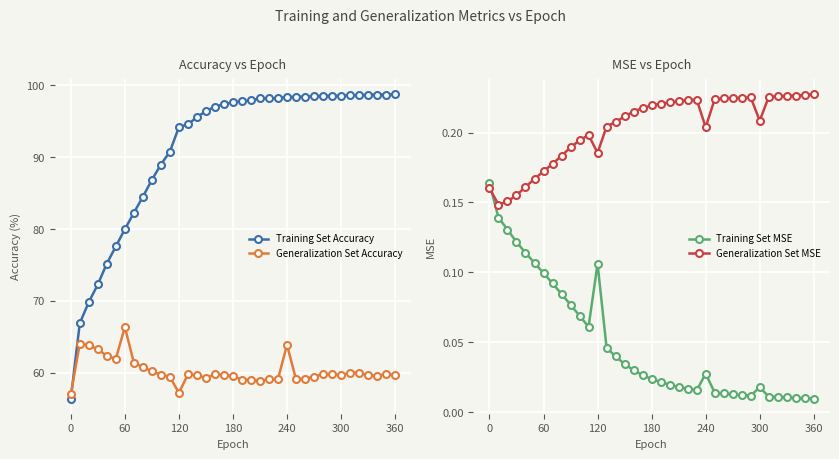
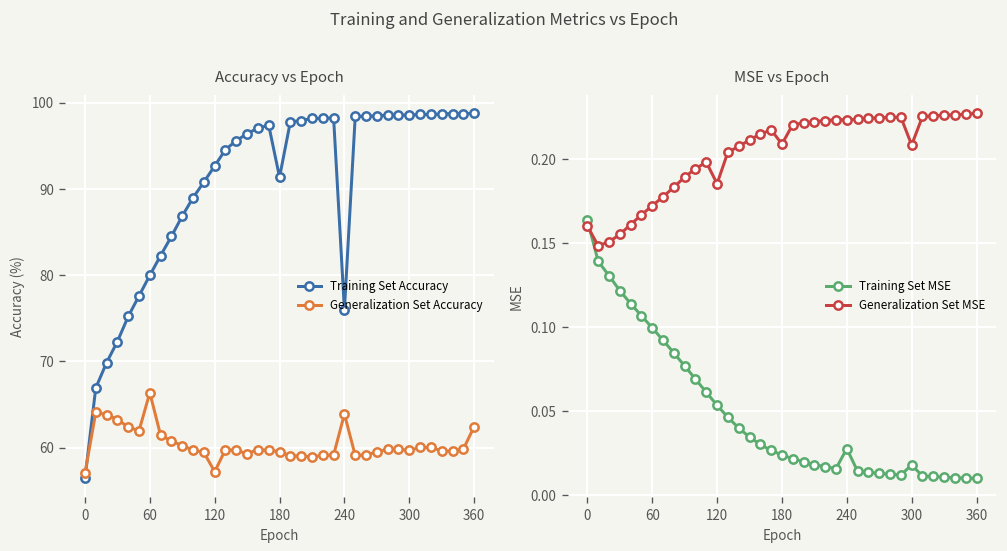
  {
    "Accuracy vs Epoch": {
      "Training Set Accuracy": {
        "0": 56,
        "60": 80,
-       "120": 94,
-       "180": 98,
-       "240": 98,
+       "120": 93,
+       "180": 91,
+       "240": 76,
        "300": 99,
        "360": 99
      },
      "Generalization Set Accuracy": {
        "0": 57,
        "60": 66,
        "120": 57,
        "180": 60,
        "240": 64,
        "300": 60,
-       "360": 60
+       "360": 62
      }
    },
    "MSE vs Epoch": {
      "Training Set MSE": {
        "0": 0.164,
        "60": 0.099,
-       "120": 0.106,
+       "120": 0.053,
        "180": 0.024,
        "240": 0.027,
        "300": 0.018,
        "360": 0.010
      },
      "Generalization Set MSE": {
        "0": 0.160,
        "60": 0.172,
        "120": 0.185,
-       "180": 0.219,
-       "240": 0.204,
+       "180": 0.209,
+       "240": 0.224,
        "300": 0.209,
        "360": 0.227
      }
    }
  }
